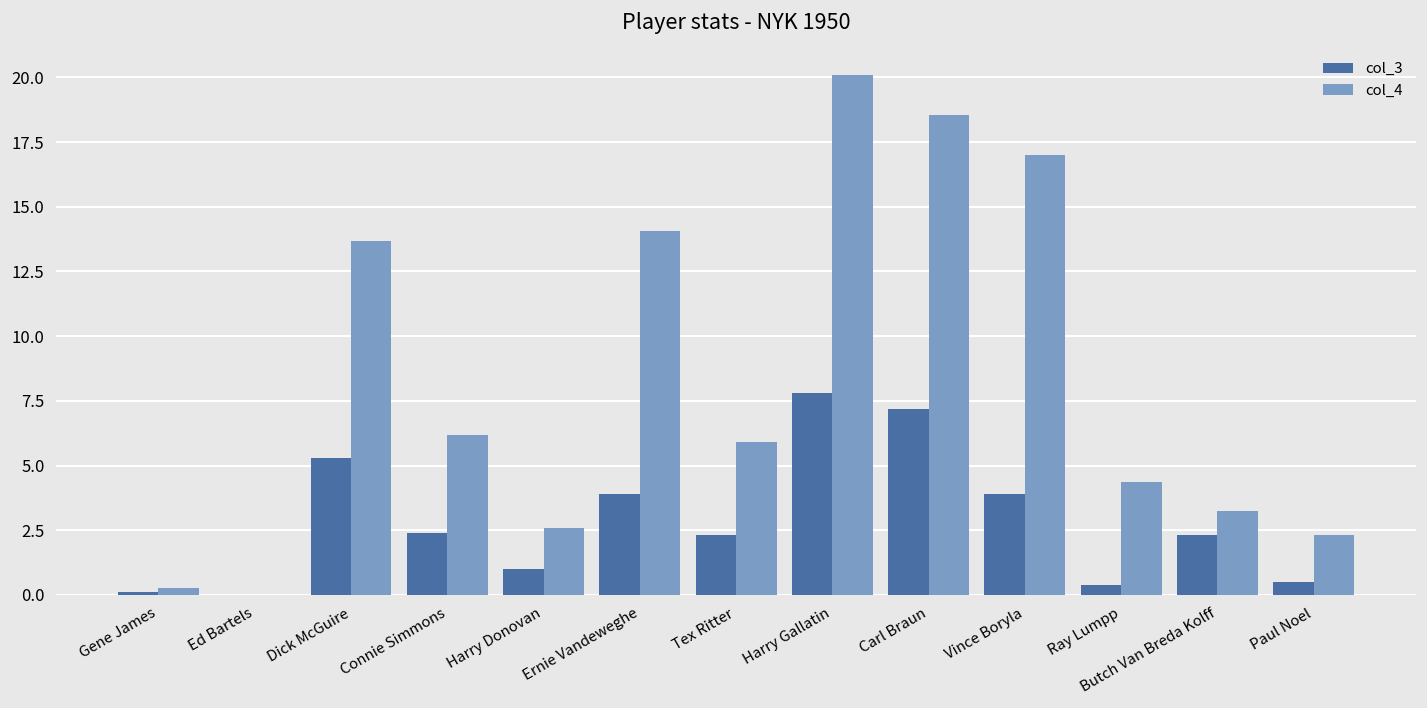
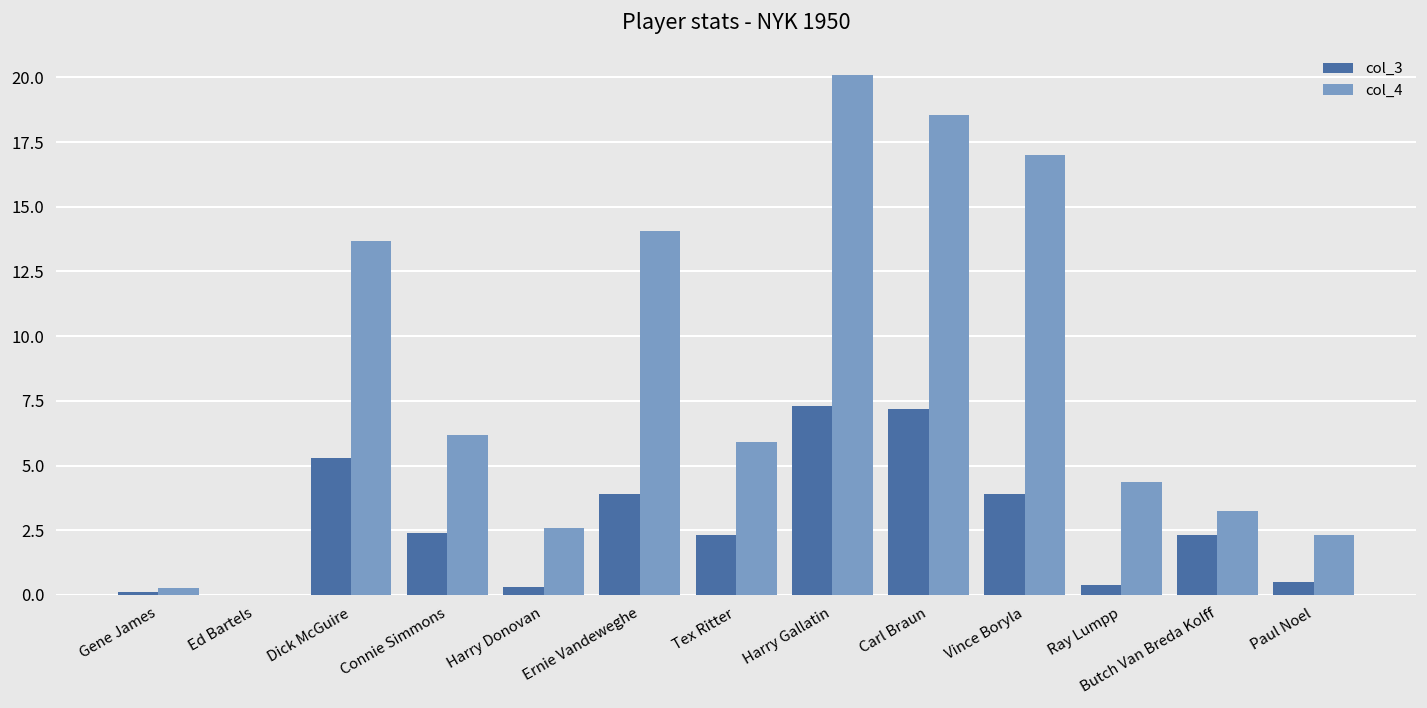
  {
    "col_3": {
      "Ed Bartels": 0.0,
      "Dick McGuire": 5.3,
      "Connie Simmons": 2.4,
-     "Harry Donovan": 1.0,
+     "Harry Donovan": 0.3,
      "Ernie Vandeweghe": 3.9,
      "Tex Ritter": 2.3,
-     "Harry Gallatin": 7.8,
+     "Harry Gallatin": 7.3,
      "Carl Braun": 7.2,
      "Vince Boryla": 3.9,
      "Ray Lumpp": 0.4,
      "Butch Van Breda Kolff": 2.3,
      "Paul Noel": 0.5
    },
    "col_4": {
      "Gene James": 0.3,
      "Ed Bartels": 0.0,
      "Dick McGuire": 13.7,
      "Connie Simmons": 6.2,
      "Harry Donovan": 2.6,
      "Ernie Vandeweghe": 14.1,
      "Tex Ritter": 5.9,
      "Harry Gallatin": 20.1,
      "Carl Braun": 18.6,
      "Vince Boryla": 17.0,
      "Ray Lumpp": 4.4,
      "Butch Van Breda Kolff": 3.2,
      "Paul Noel": 2.3
    }
  }
